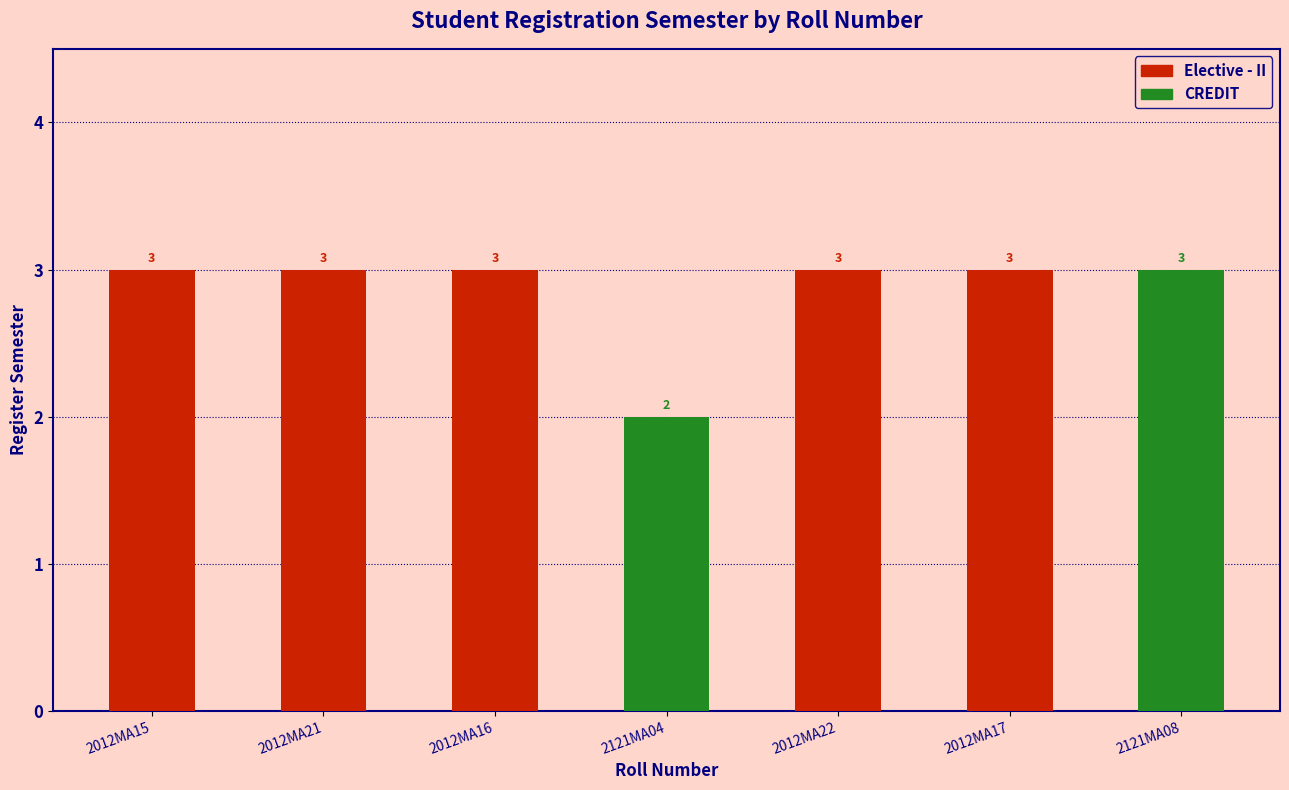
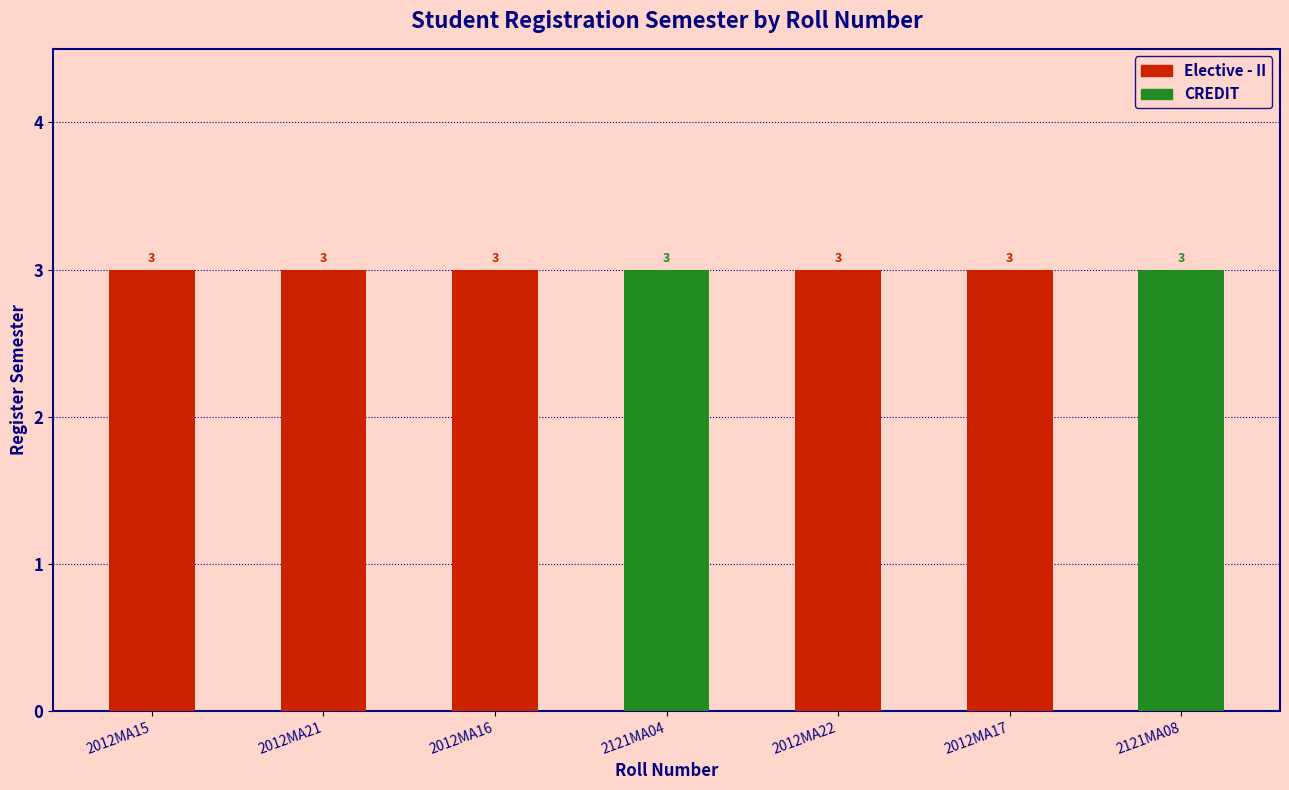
  {
    "2012MA15": 3,
    "2012MA21": 3,
    "2012MA16": 3,
-   "2121MA04": 2,
+   "2121MA04": 3,
    "2012MA22": 3,
    "2012MA17": 3,
    "2121MA08": 3
  }
